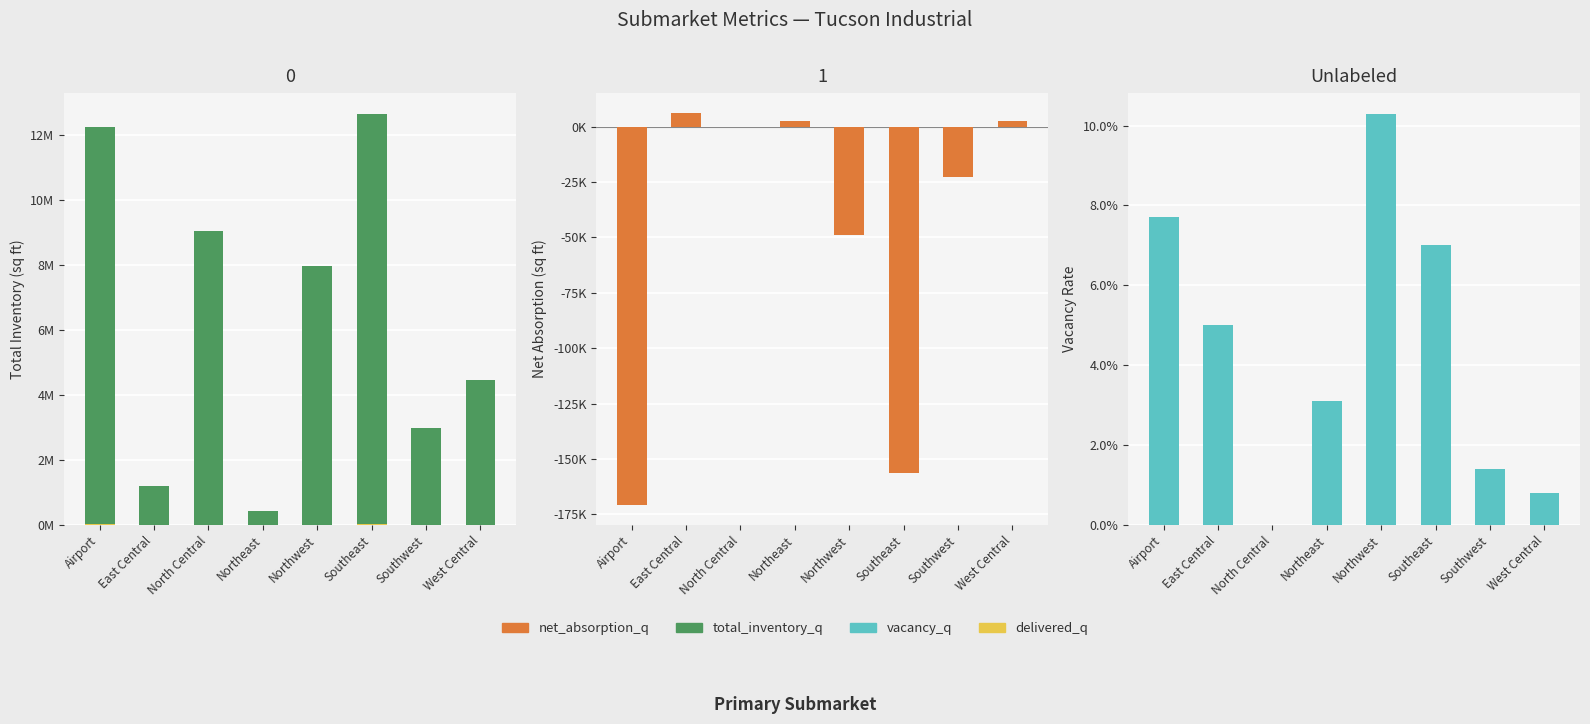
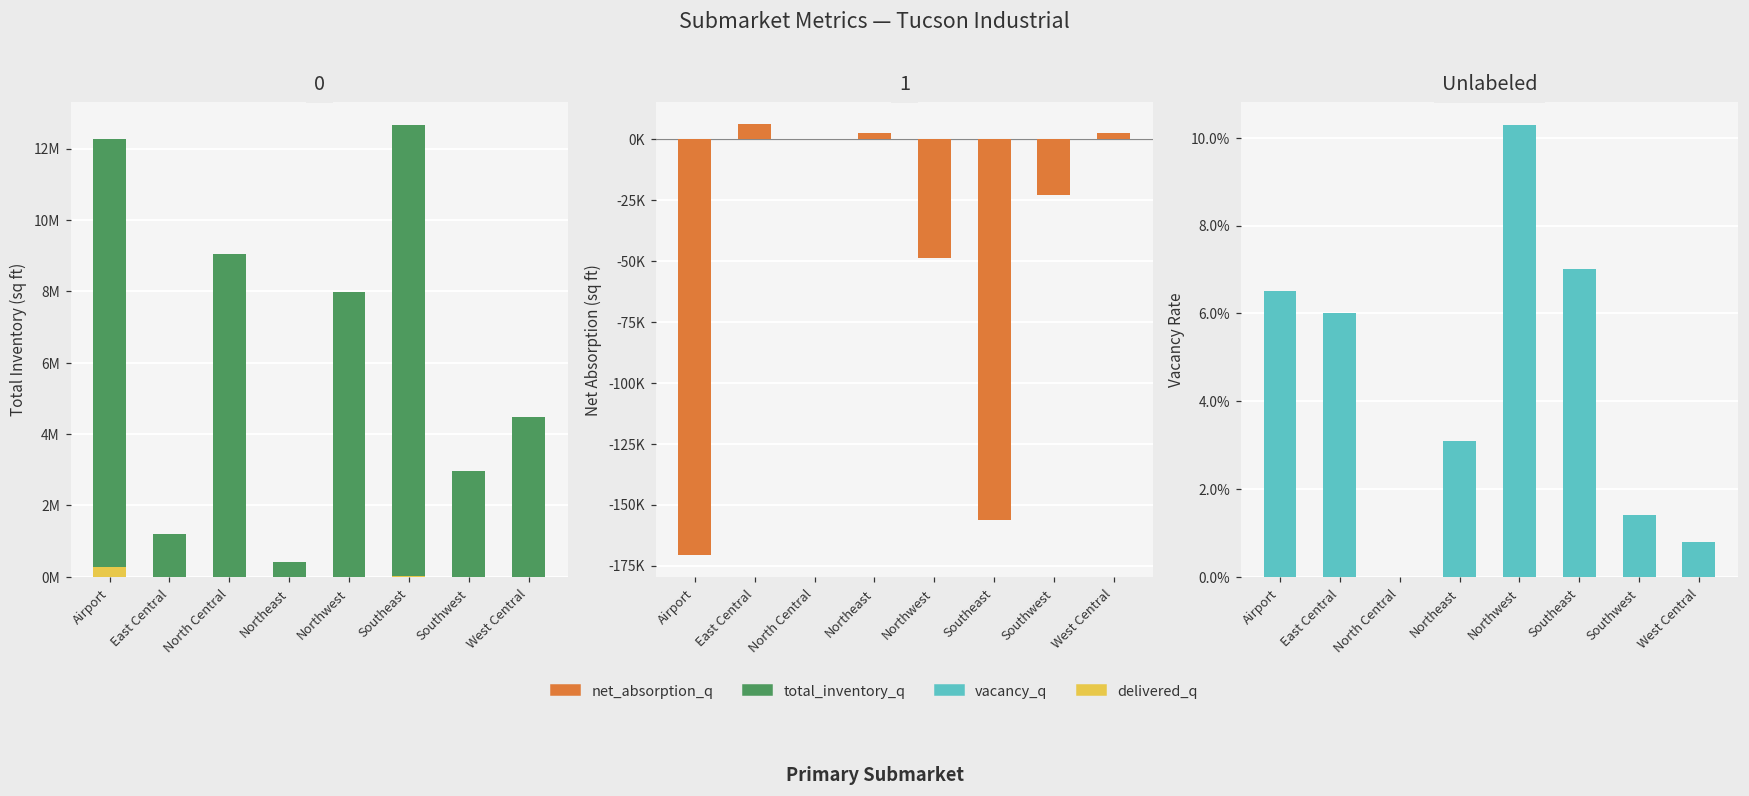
  {
    "0": {
      "total_inventory_q": {
        "Airport": "12300000",
        "East Central": "1200000",
        "North Central": "9000000",
        "Northeast": "400000",
        "Northwest": "8000000",
        "Southeast": "12700000",
        "Southwest": "3000000",
        "West Central": "4500000"
      },
      "delivered_q": {
-       "Airport": "0",
+       "Airport": "300000",
        "East Central": "0",
        "North Central": "0",
        "Northeast": "0",
        "Northwest": "0",
        "Southwest": "0",
        "West Central": "0"
      }
    },
    "1": {
      "Airport": "-171000",
      "East Central": "6000",
      "North Central": "0",
      "Northeast": "2000",
      "Northwest": "-49000",
      "Southeast": "-156000",
      "Southwest": "-23000",
      "West Central": "3000"
    },
    "Unlabeled": {
-     "Airport": "7.7%",
-     "East Central": "5.0%",
+     "Airport": "6.5%",
+     "East Central": "6.0%",
      "North Central": "0.0%",
      "Northeast": "3.1%",
      "Northwest": "10.3%",
      "Southeast": "7.0%",
      "Southwest": "1.4%",
      "West Central": "0.8%"
    }
  }
